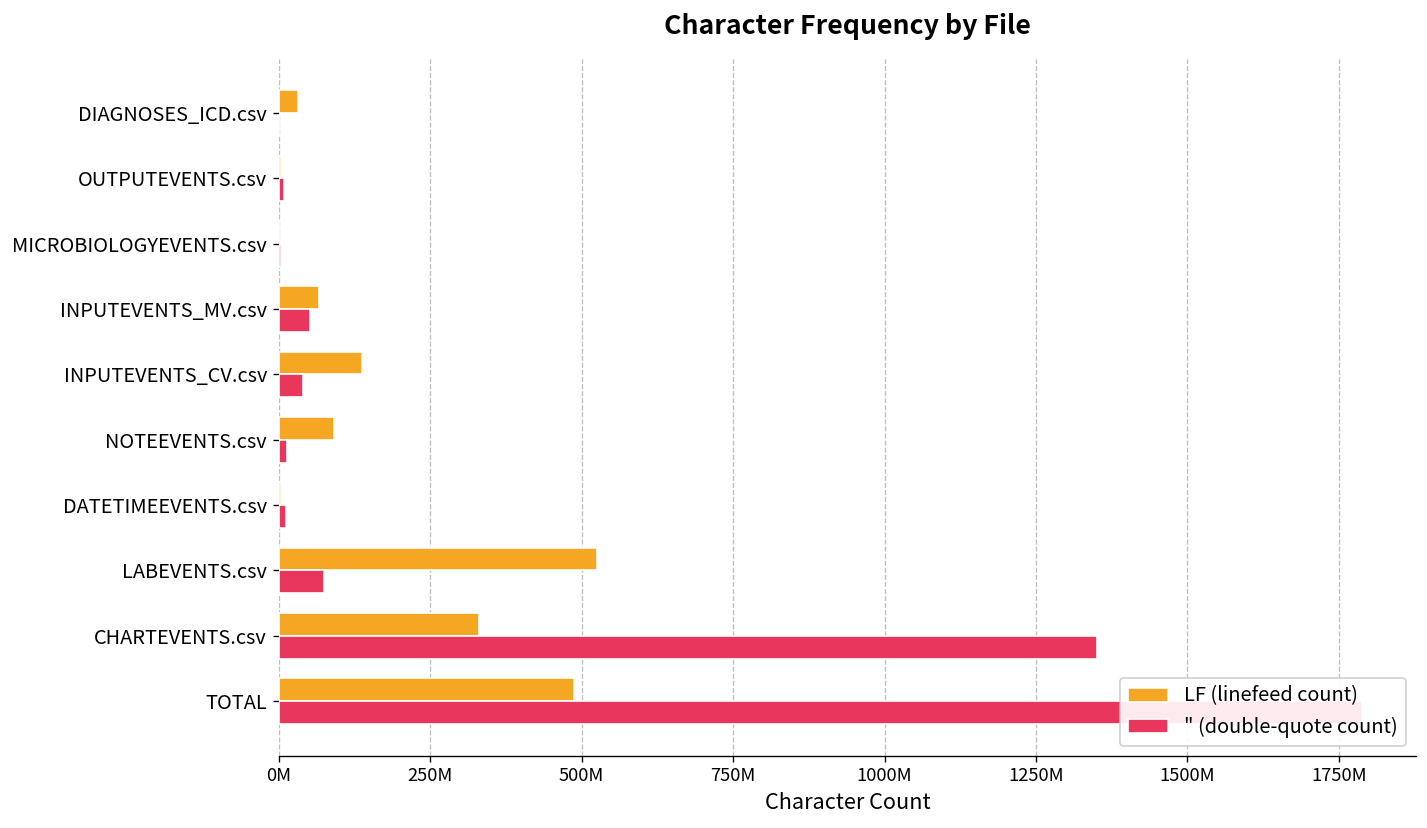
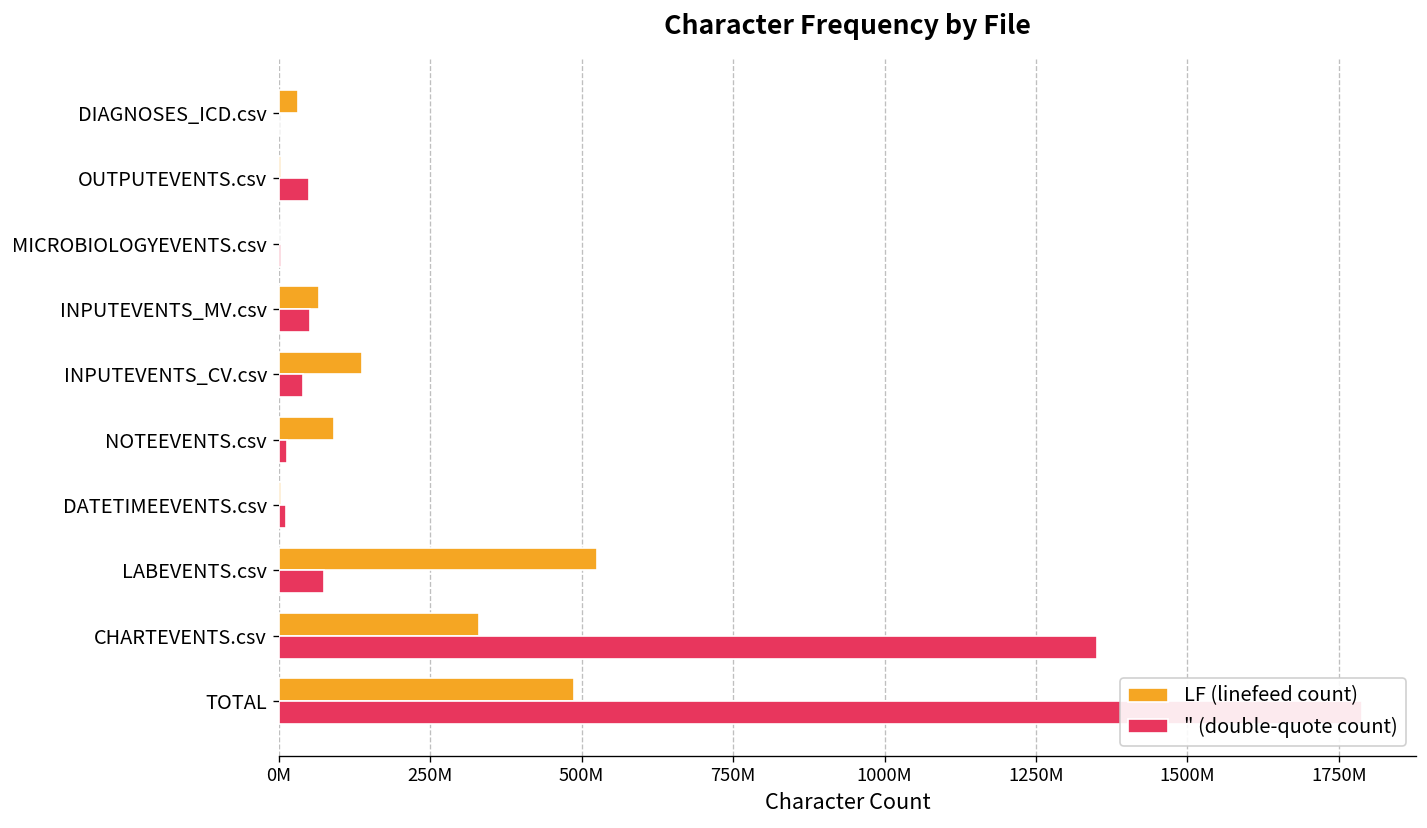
  {
    "LF (linefeed count)": {
      "DIAGNOSES_ICD.csv": 30000000,
      "INPUTEVENTS_MV.csv": 70000000,
      "INPUTEVENTS_CV.csv": 140000000,
      "NOTEEVENTS.csv": 90000000,
      "LABEVENTS.csv": 530000000,
      "CHARTEVENTS.csv": 330000000,
      "TOTAL": 490000000
    },
    "\" (double-quote count)": {
-     "OUTPUTEVENTS.csv": 10000000,
+     "OUTPUTEVENTS.csv": 50000000,
      "INPUTEVENTS_MV.csv": 50000000,
      "INPUTEVENTS_CV.csv": 40000000,
      "NOTEEVENTS.csv": 10000000,
      "DATETIMEEVENTS.csv": 10000000,
      "LABEVENTS.csv": 80000000,
      "CHARTEVENTS.csv": 1350000000
    }
  }
